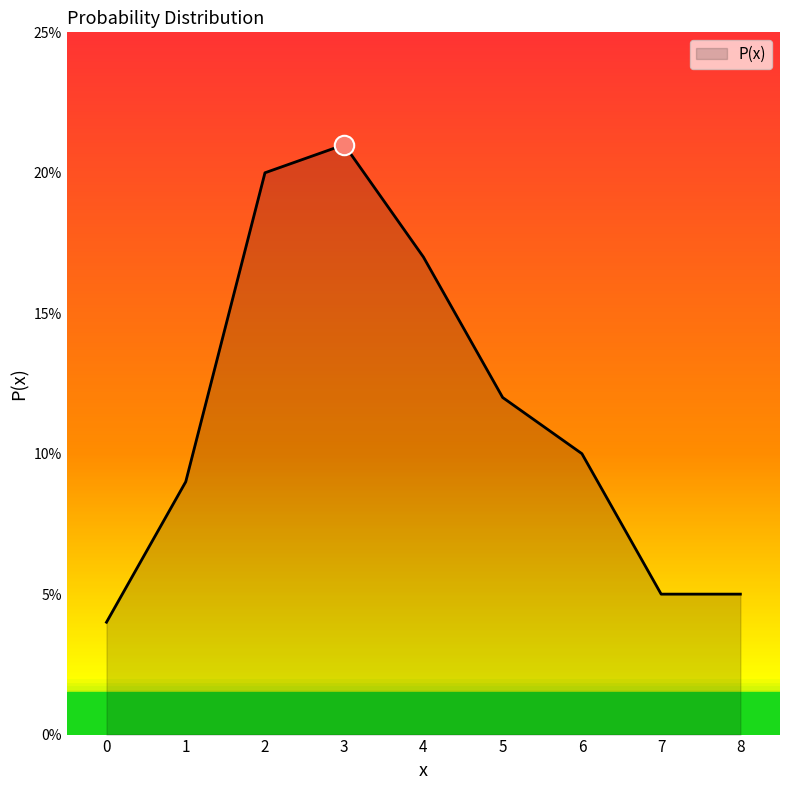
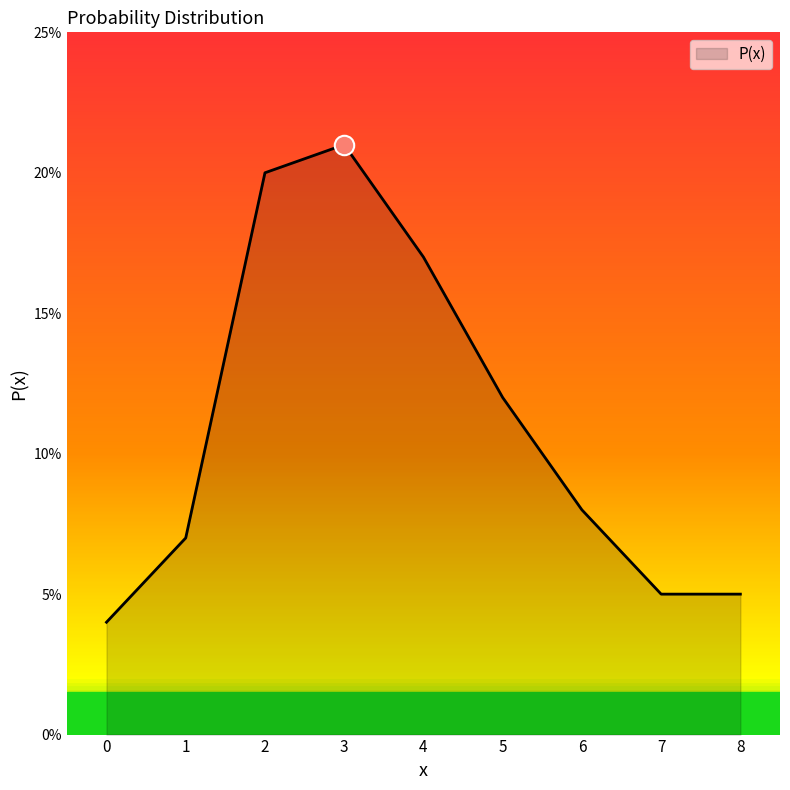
  {
    "P(x)": {
      "0": "4.0%",
-     "1": "9.0%",
+     "1": "7.0%",
      "2": "20.0%",
      "4": "17.0%",
      "5": "12.0%",
-     "6": "10.0%",
+     "6": "8.0%",
      "7": "5.0%",
      "8": "5.0%"
    }
  }
